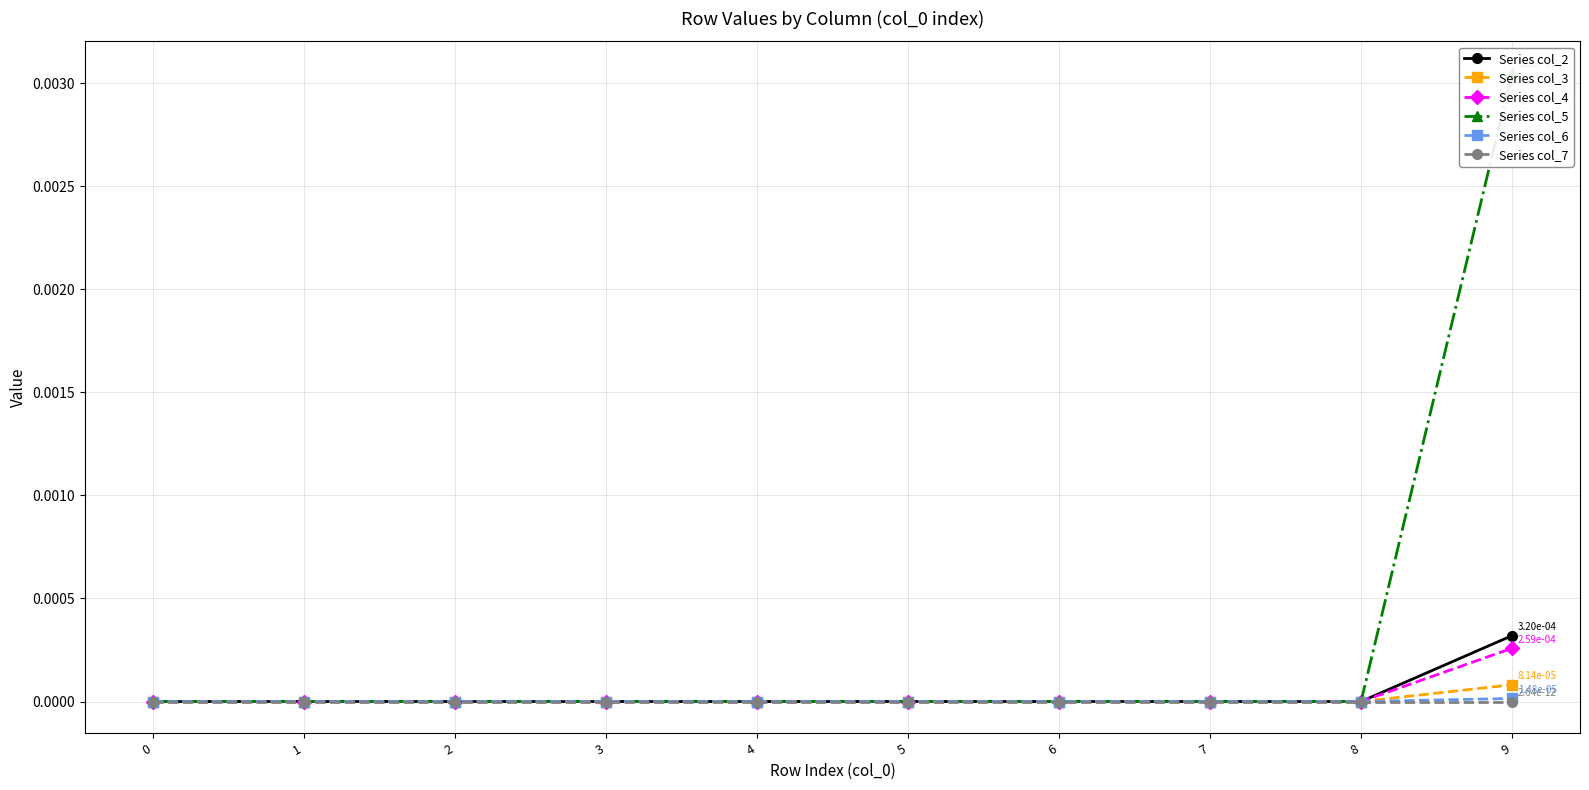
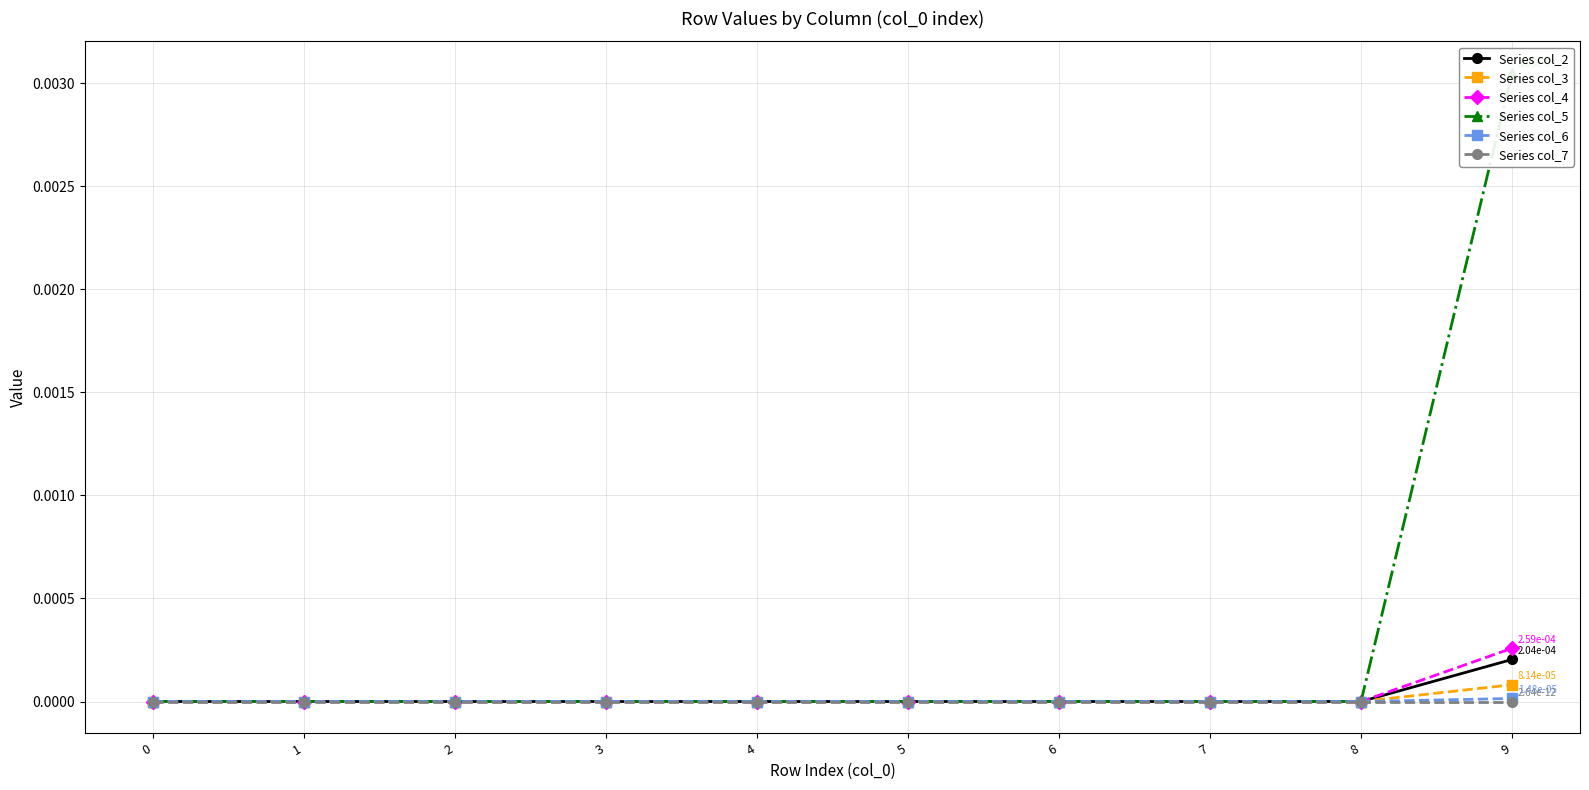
  {
    "Series col_2": {
-     "9": "3.20e-04"
+     "9": "2.04e-04"
    },
    "Series col_3": {
      "9": "8.14e-05"
    },
    "Series col_4": {
      "9": "2.04e-04"
    }
  }
